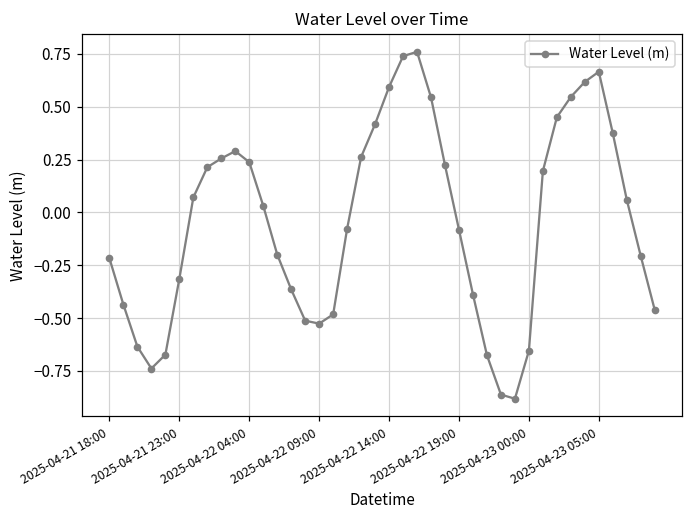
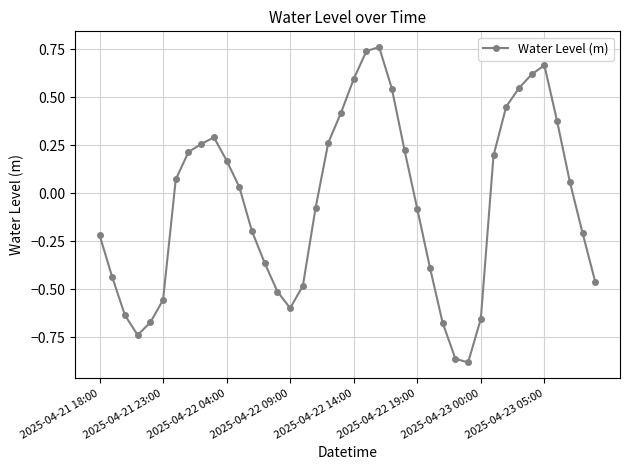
  {
    "2025-04-21 18:00": -0.22,
-   "2025-04-21 23:00": -0.31,
-   "2025-04-22 04:00": 0.24,
-   "2025-04-22 09:00": -0.53,
+   "2025-04-21 23:00": -0.56,
+   "2025-04-22 04:00": 0.17,
+   "2025-04-22 09:00": -0.60,
    "2025-04-22 14:00": 0.59,
    "2025-04-22 19:00": -0.08,
    "2025-04-23 00:00": -0.65,
    "2025-04-23 05:00": 0.67
  }
